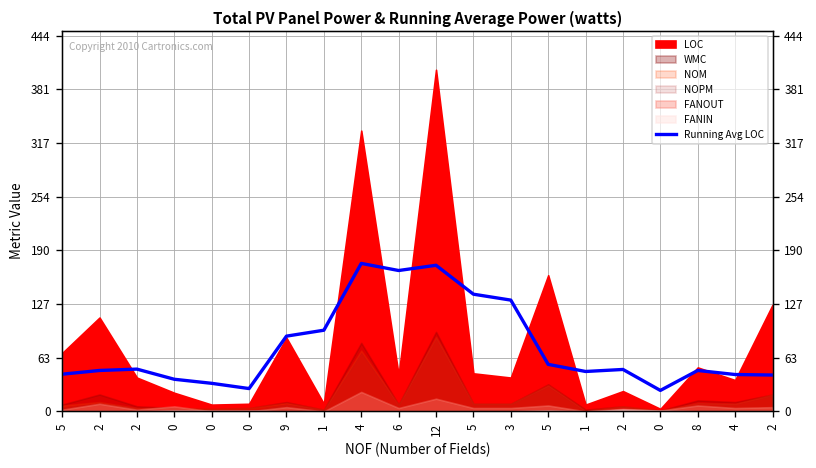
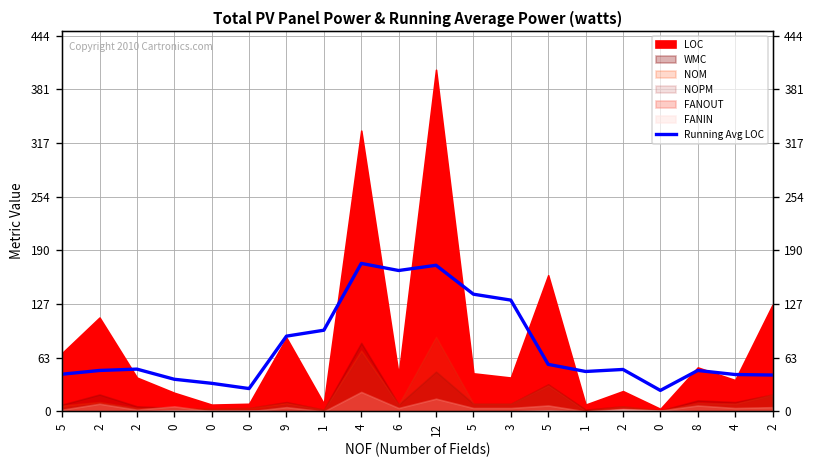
  {
    "Running Avg LOC": {
      "6": 170,
      "12": 170,
      "3": 130
    },
    "LOC": {
      "6": 40,
      "12": 400,
      "3": 40
    },
    "WMC": {
-     "12": 90
+     "12": 50
    }
  }
